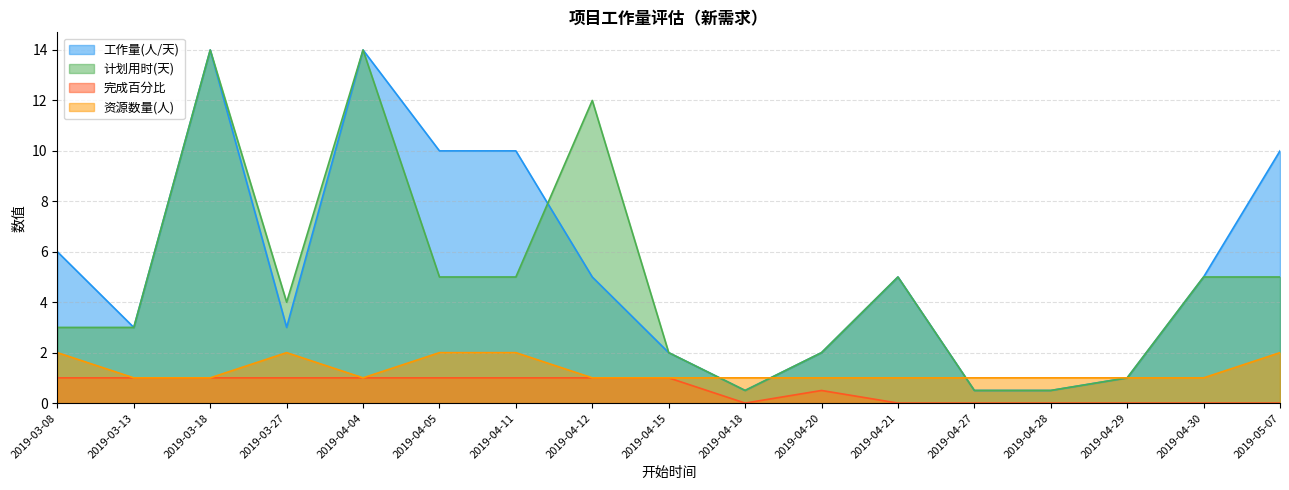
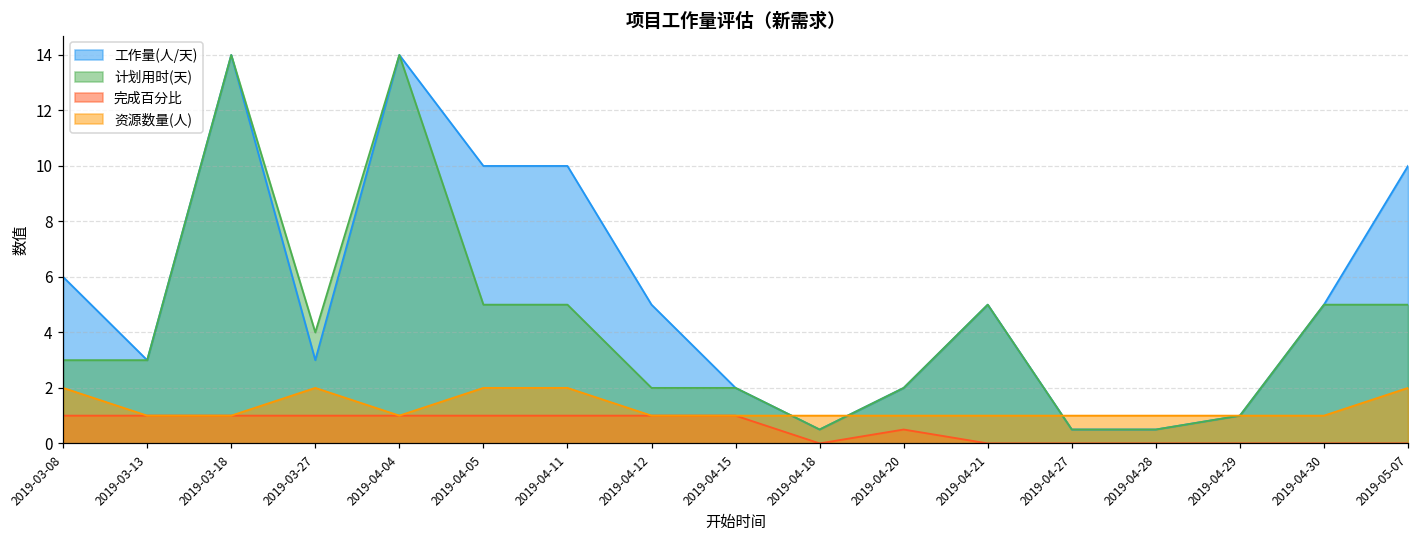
  {
    "工作量(人/天)": {
      "2019-03-08": 6,
      "2019-03-27": 3,
      "2019-04-05": 10,
      "2019-04-11": 10,
      "2019-04-12": 5,
      "2019-05-07": 10
    },
    "计划用时(天)": {
      "2019-03-08": 3,
      "2019-03-27": 4,
      "2019-04-05": 5,
      "2019-04-11": 5,
-     "2019-04-12": 12,
+     "2019-04-12": 2,
      "2019-05-07": 5
    }
  }
